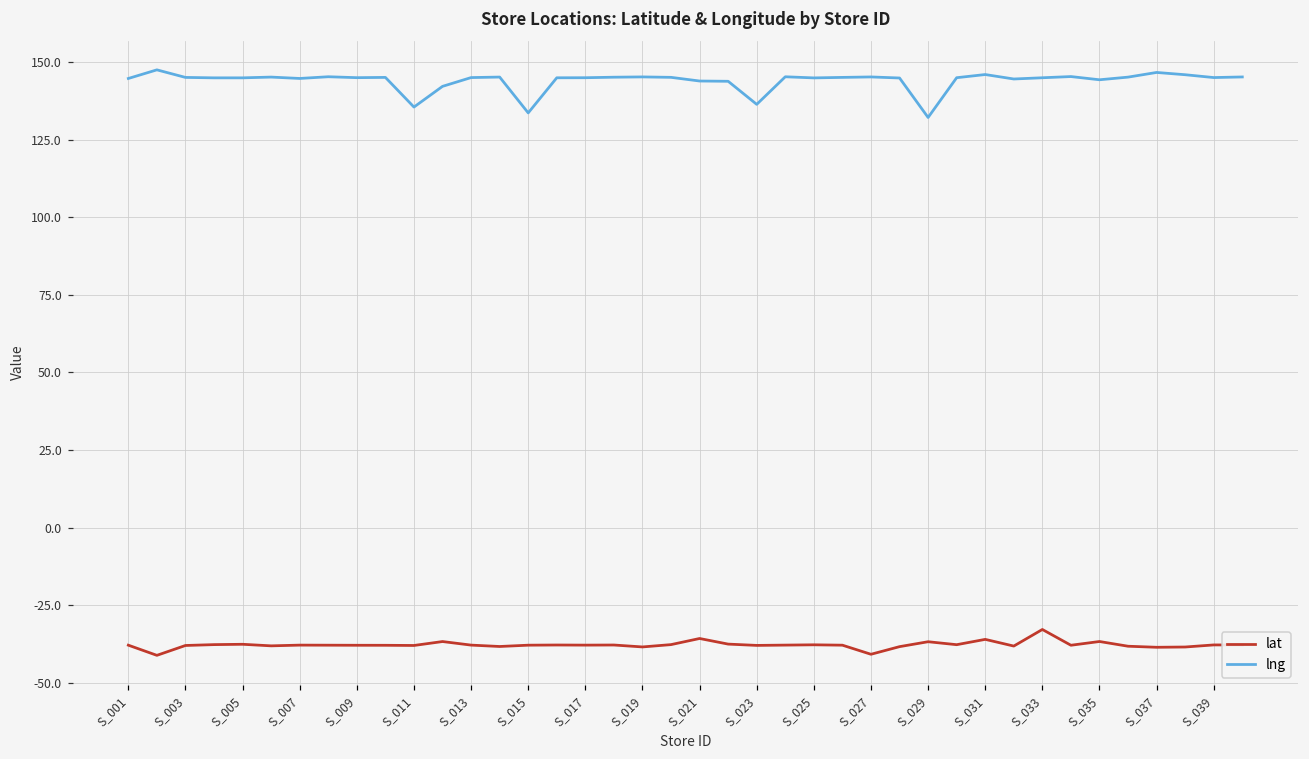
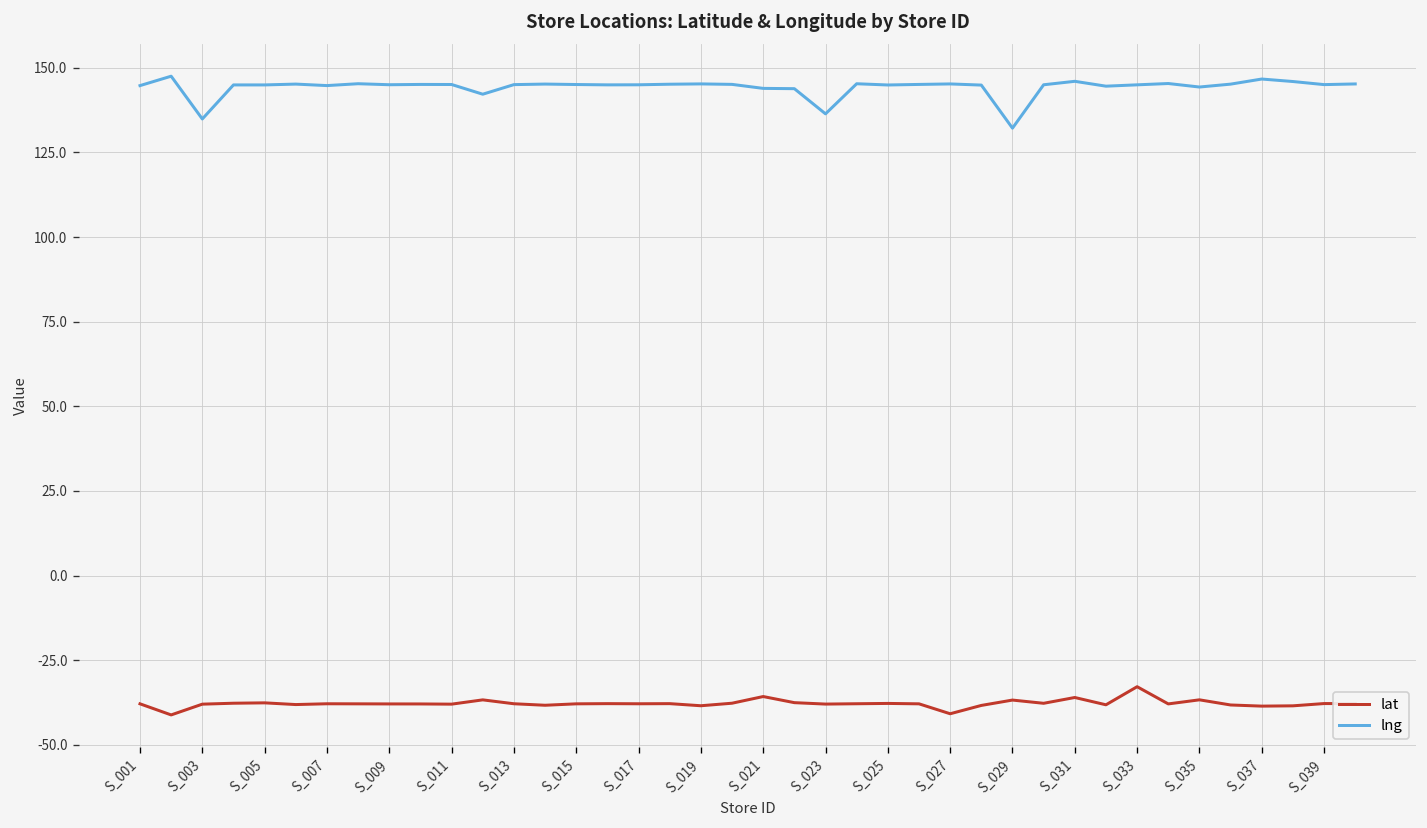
  {
    "lat": {
      "S_001": -38,
      "S_003": -38,
      "S_005": -38,
      "S_007": -38,
      "S_009": -38,
      "S_011": -38,
      "S_013": -38,
      "S_015": -38,
      "S_017": -38,
      "S_019": -38,
      "S_021": -36,
      "S_023": -38,
      "S_025": -38,
      "S_027": -41,
      "S_029": -37,
      "S_031": -36,
      "S_033": -33,
      "S_035": -37,
      "S_037": -39,
      "S_039": -38
    },
    "lng": {
      "S_001": 145,
-     "S_003": 145,
+     "S_003": 135,
      "S_005": 145,
      "S_007": 145,
      "S_009": 145,
-     "S_011": 136,
+     "S_011": 145,
      "S_013": 145,
-     "S_015": 134,
+     "S_015": 145,
      "S_017": 145,
      "S_019": 145,
      "S_021": 144,
      "S_023": 136,
      "S_025": 145,
      "S_027": 145,
      "S_029": 132,
      "S_031": 146,
      "S_033": 145,
      "S_035": 144,
      "S_037": 147,
      "S_039": 145
    }
  }
